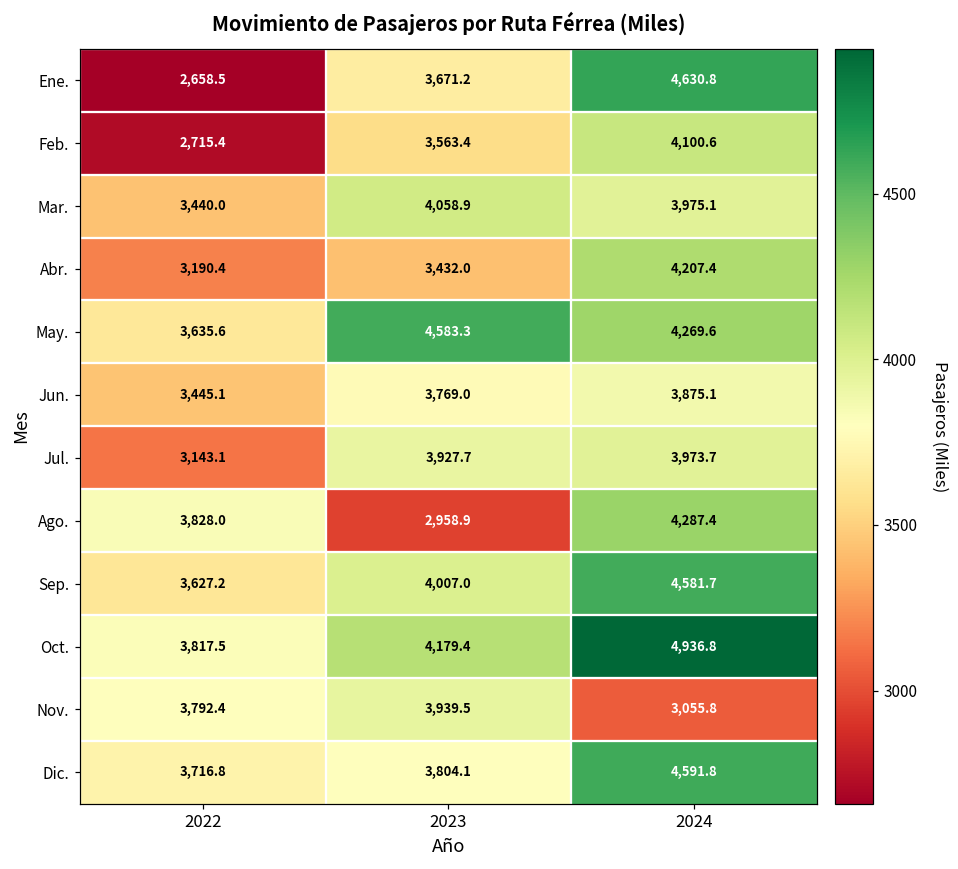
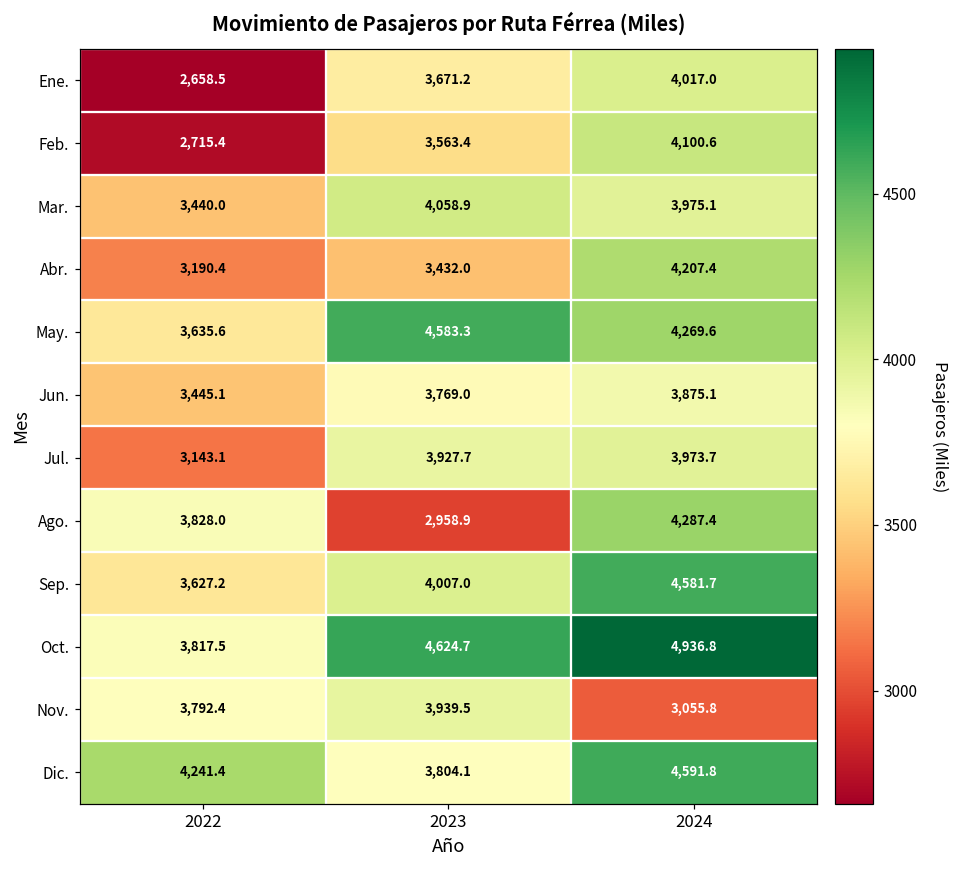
  {
    "Ene.": {
      "2022": "2,658.5",
      "2023": "3,671.2",
-     "2024": "4,630.8"
+     "2024": "4,017.0"
    },
    "Feb.": {
      "2022": "2,715.4",
      "2023": "3,563.4",
      "2024": "4,100.6"
    },
    "Mar.": {
      "2022": "3,440.0",
      "2023": "4,058.9",
      "2024": "3,975.1"
    },
    "Abr.": {
      "2022": "3,190.4",
      "2023": "3,432.0",
      "2024": "4,207.4"
    },
    "May.": {
      "2022": "3,635.6",
      "2023": "4,583.3",
      "2024": "4,269.6"
    },
    "Jun.": {
      "2022": "3,445.1",
      "2023": "3,769.0",
      "2024": "3,875.1"
    },
    "Jul.": {
      "2022": "3,143.1",
      "2023": "3,927.7",
      "2024": "3,973.7"
    },
    "Ago.": {
      "2022": "3,828.0",
      "2023": "2,958.9",
      "2024": "4,287.4"
    },
    "Sep.": {
      "2022": "3,627.2",
      "2023": "4,007.0",
      "2024": "4,581.7"
    },
    "Oct.": {
      "2022": "3,817.5",
-     "2023": "4,179.4",
+     "2023": "4,624.7",
      "2024": "4,936.8"
    },
    "Nov.": {
      "2022": "3,792.4",
      "2023": "3,939.5",
      "2024": "3,055.8"
    },
    "Dic.": {
-     "2022": "3,716.8",
+     "2022": "4,241.4",
      "2023": "3,804.1",
      "2024": "4,591.8"
    }
  }
